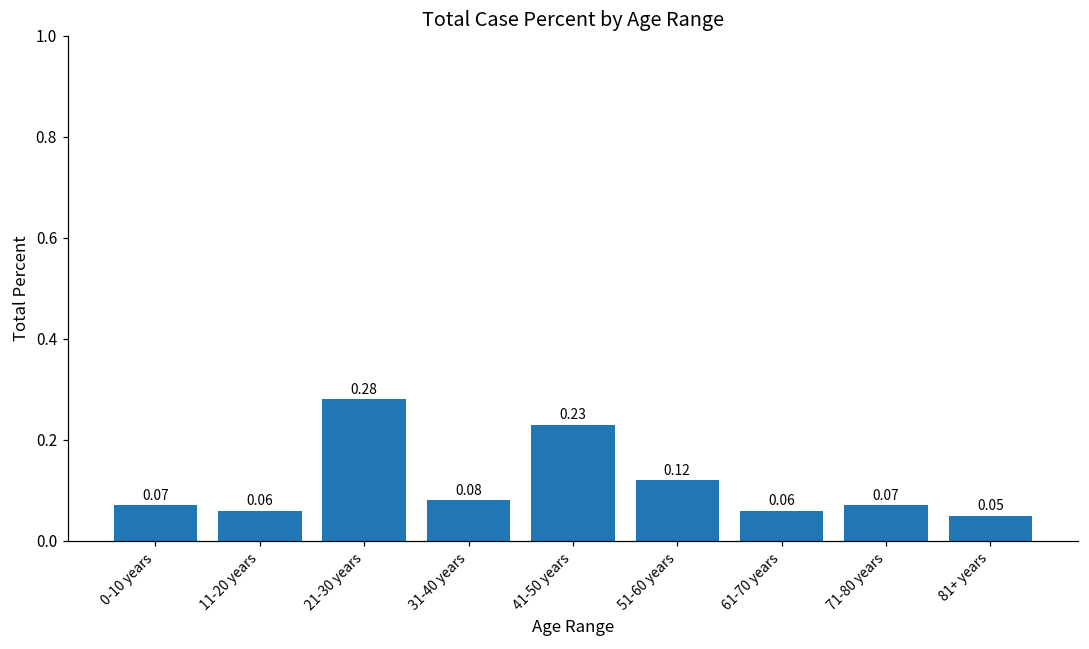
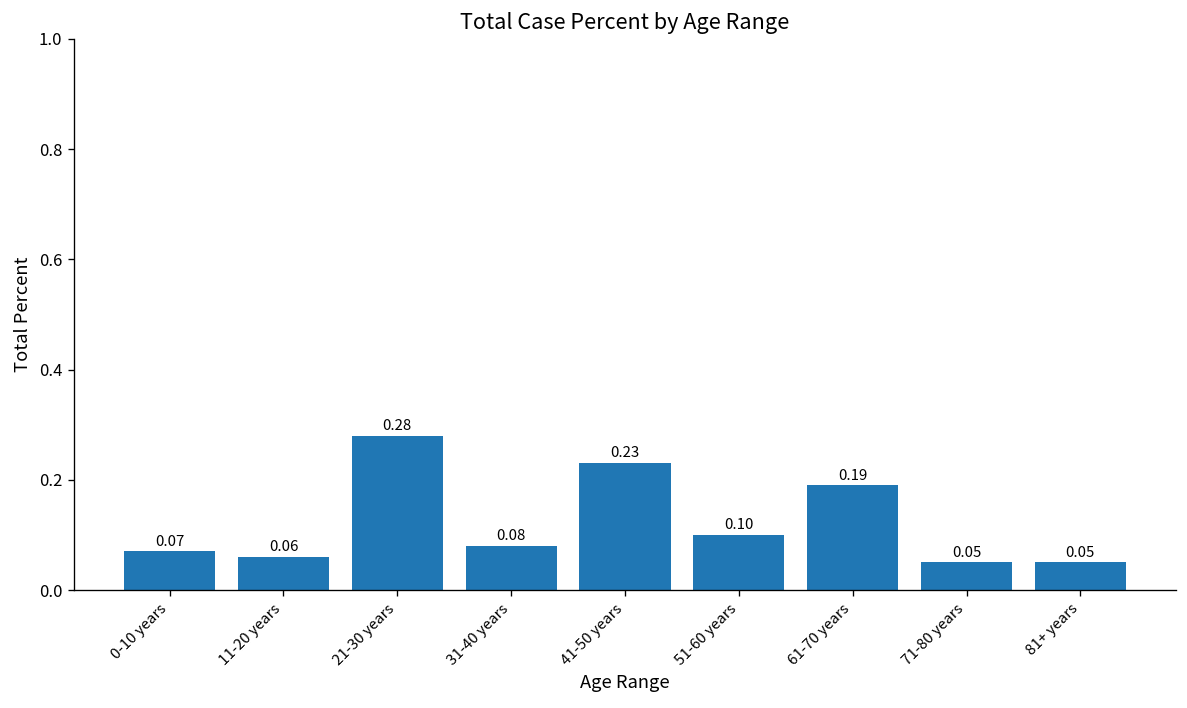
  {
    "0-10 years": 0.07,
    "11-20 years": 0.06,
    "21-30 years": 0.28,
    "31-40 years": 0.08,
    "41-50 years": 0.23,
-   "51-60 years": 0.12,
-   "61-70 years": 0.06,
-   "71-80 years": 0.07,
+   "51-60 years": 0.10,
+   "61-70 years": 0.19,
+   "71-80 years": 0.05,
    "81+ years": 0.05
  }
